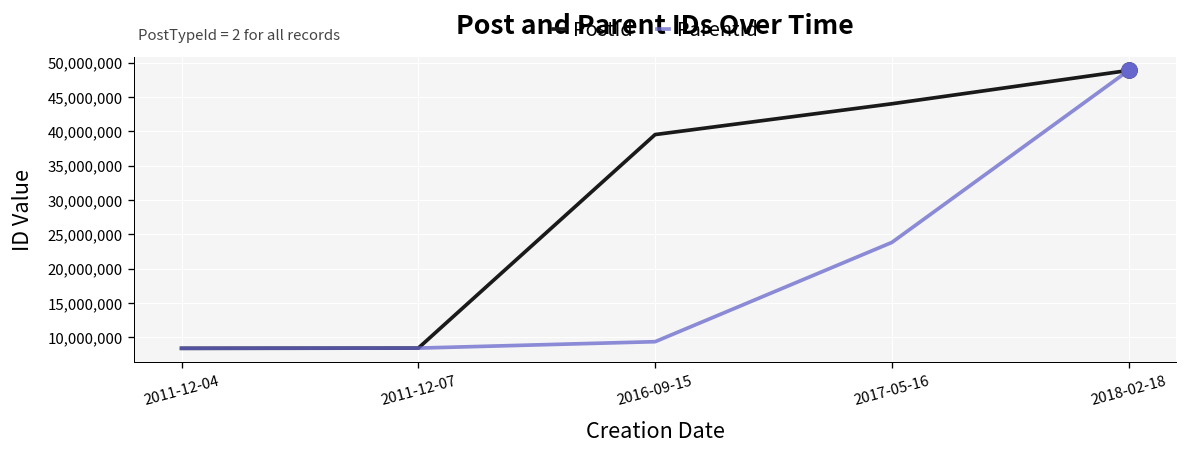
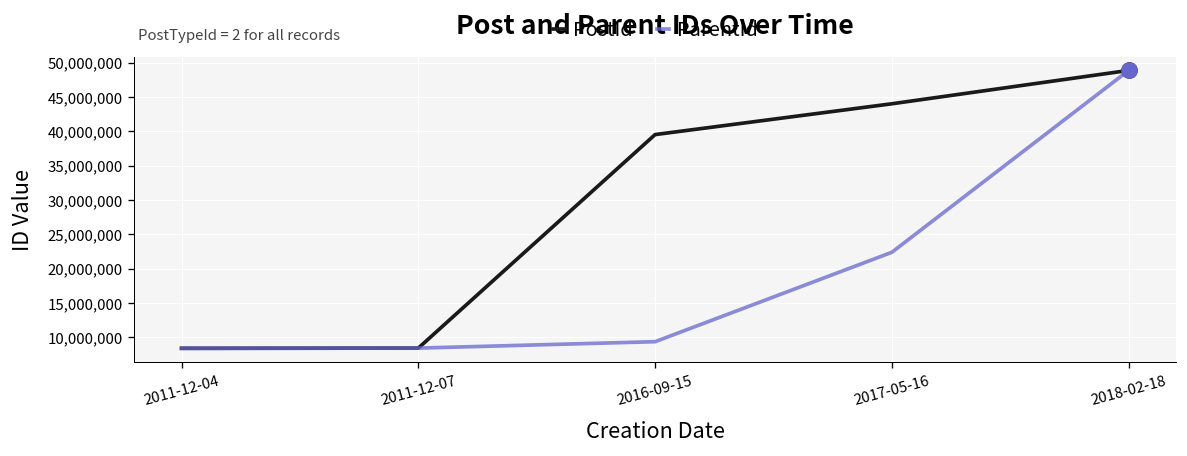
  {
    "ParentId": {
      "2016-09-15": "9,000,000",
-     "2017-05-16": "24,000,000"
+     "2017-05-16": "22,000,000"
    }
  }
